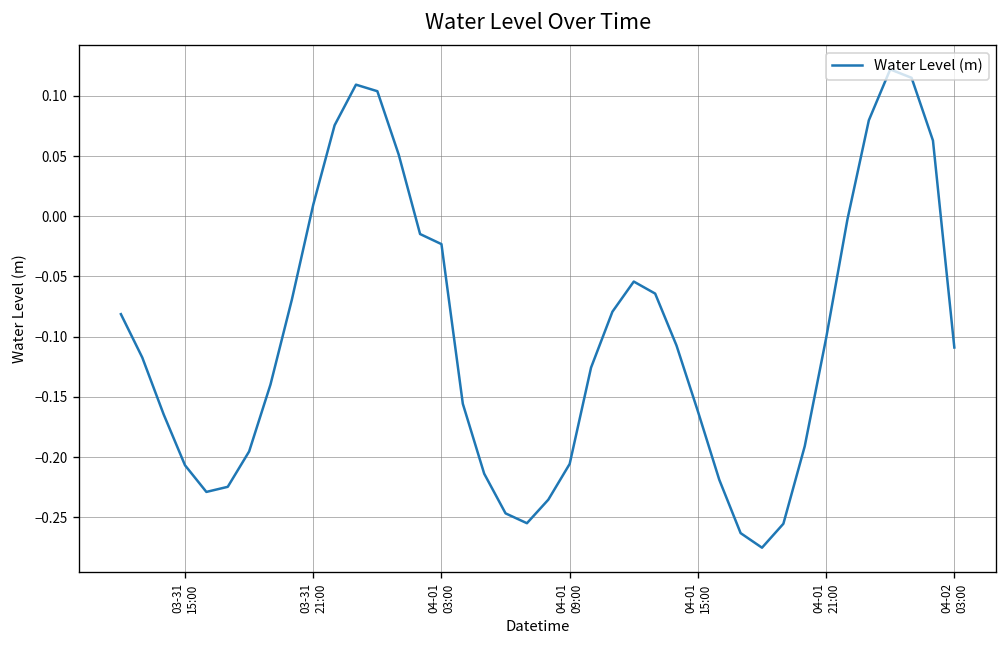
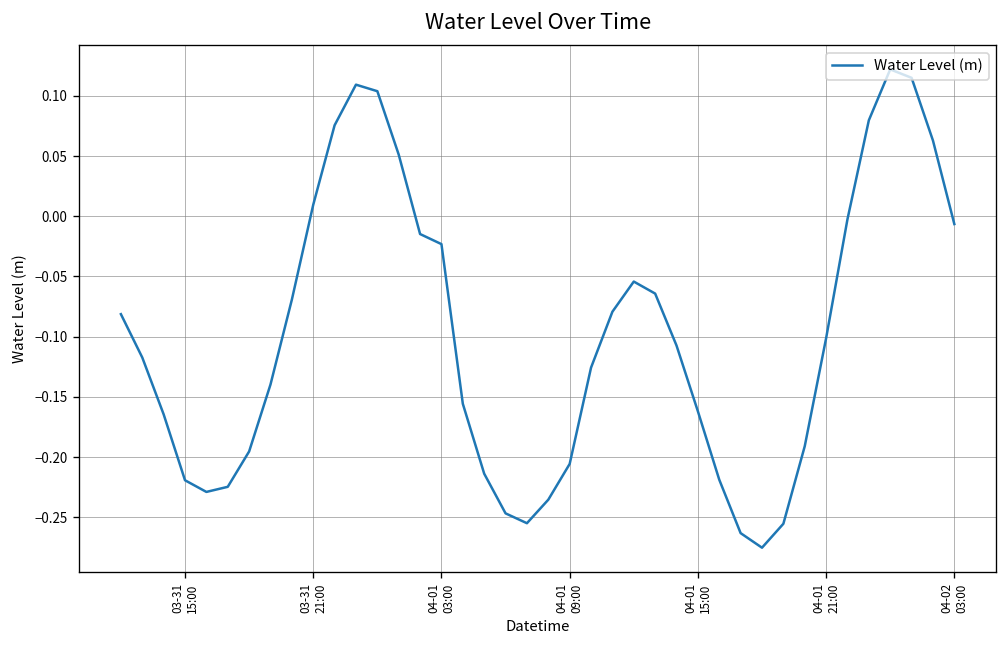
  {
-   "03-31 15:00": -0.207,
+   "03-31 15:00": -0.219,
    "03-31 21:00": 0.010,
    "04-01 03:00": -0.023,
    "04-01 09:00": -0.206,
    "04-01 15:00": -0.162,
    "04-01 21:00": -0.101,
-   "04-02 03:00": -0.109
+   "04-02 03:00": -0.006
  }
